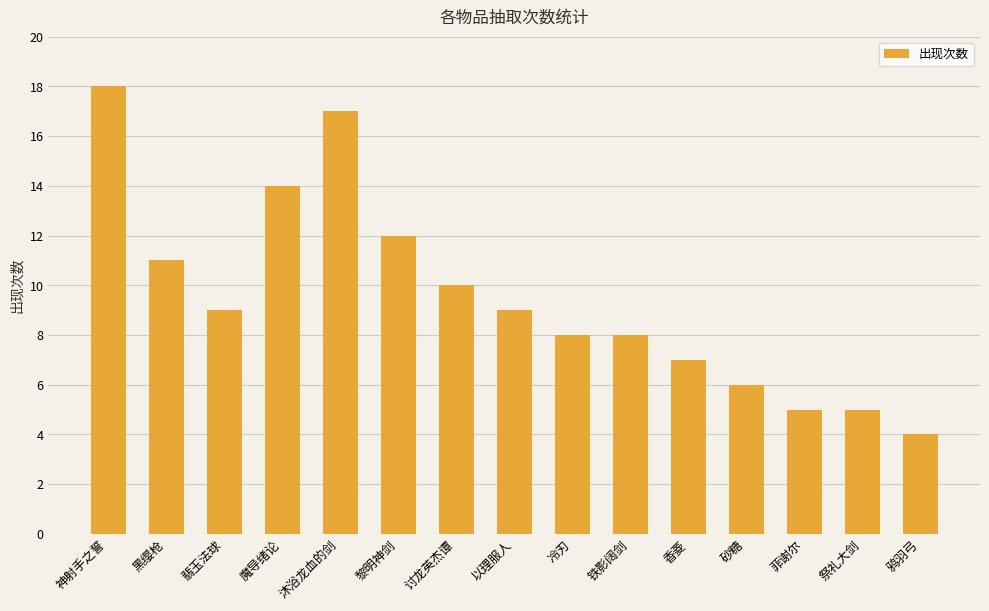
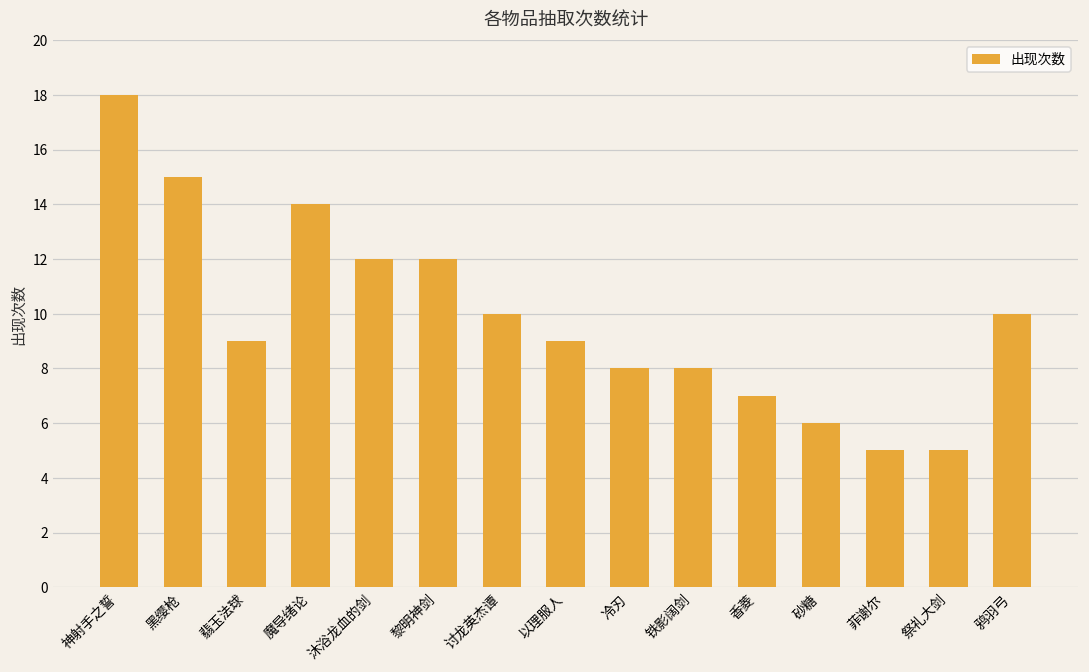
  {
    "神射手之誓": 18,
-   "黑缨枪": 11,
+   "黑缨枪": 15,
    "翡玉法球": 9,
    "魔导绪论": 14,
-   "沐浴龙血的剑": 17,
+   "沐浴龙血的剑": 12,
    "黎明神剑": 12,
    "讨龙英杰谭": 10,
    "以理服人": 9,
    "冷刃": 8,
    "铁影阔剑": 8,
    "香菱": 7,
    "砂糖": 6,
    "菲谢尔": 5,
    "祭礼大剑": 5,
-   "鸦羽弓": 4
+   "鸦羽弓": 10
  }
